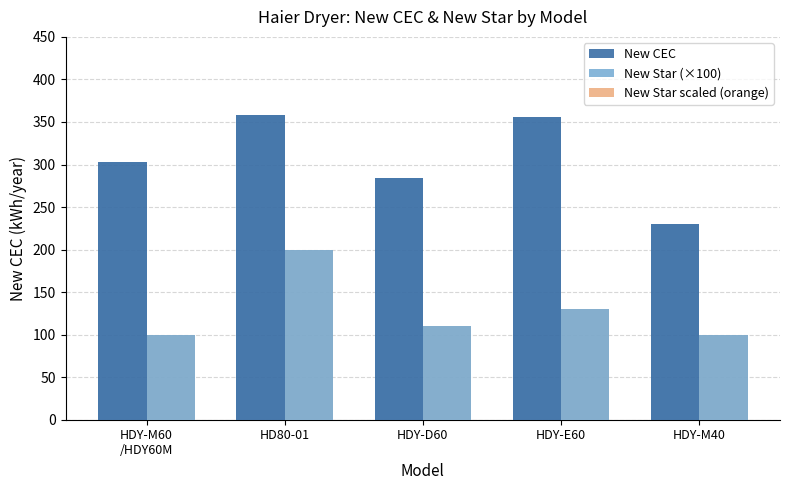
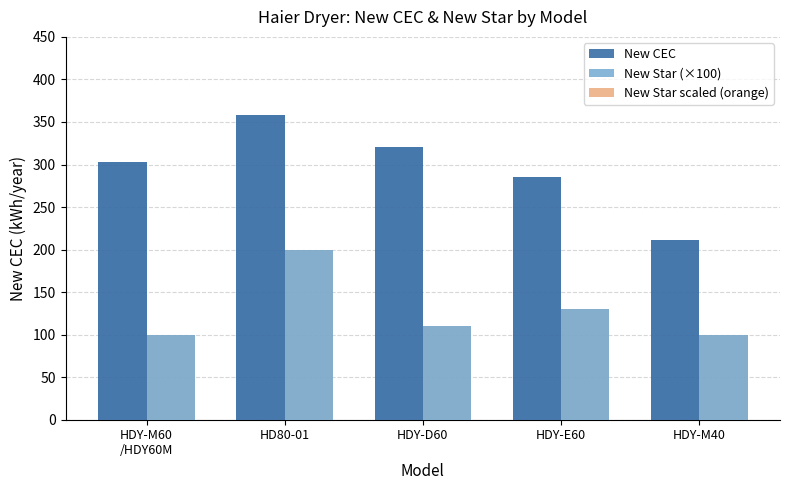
  {
    "New CEC": {
      "HDY-M60 /HDY60M": 300,
      "HD80-01": 360,
-     "HDY-D60": 280,
-     "HDY-E60": 360,
-     "HDY-M40": 230
+     "HDY-D60": 320,
+     "HDY-E60": 290,
+     "HDY-M40": 210
    },
    "New Star scaled (orange)": {
      "HDY-M60 /HDY60M": 100,
      "HD80-01": 200,
      "HDY-D60": 110,
      "HDY-E60": 130,
      "HDY-M40": 100
    }
  }
